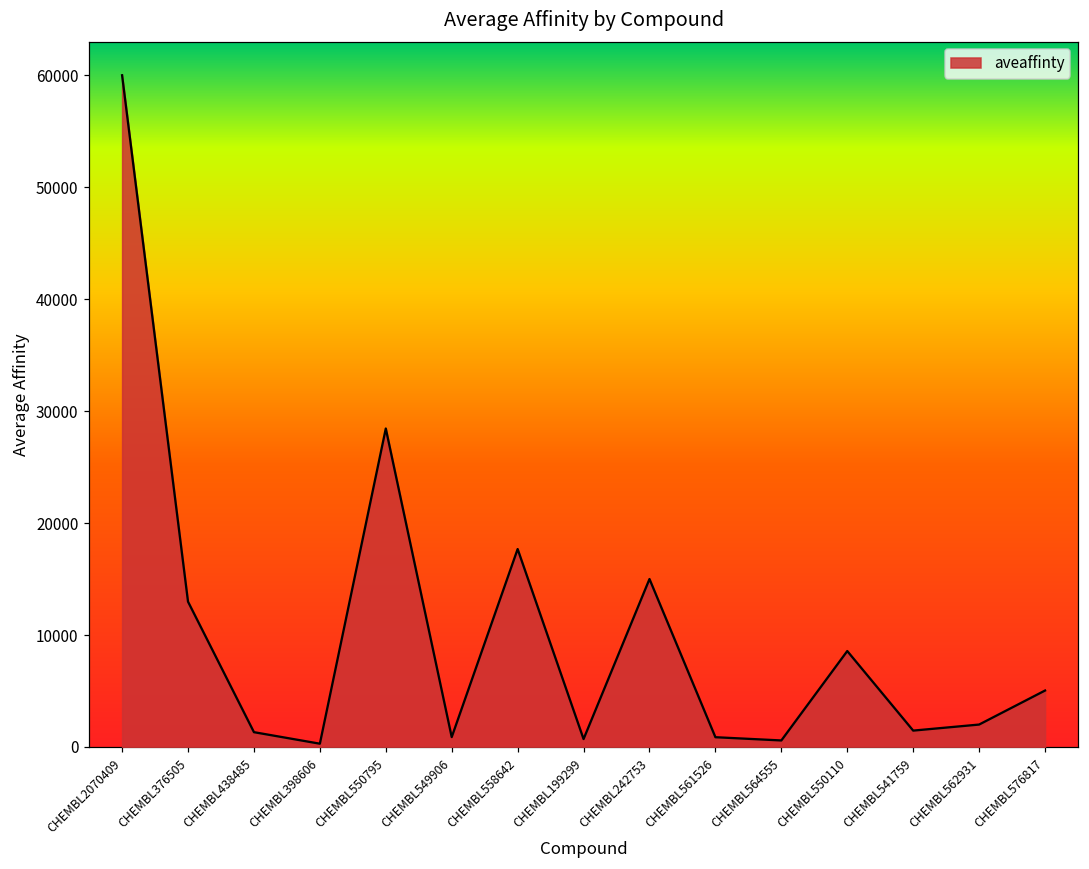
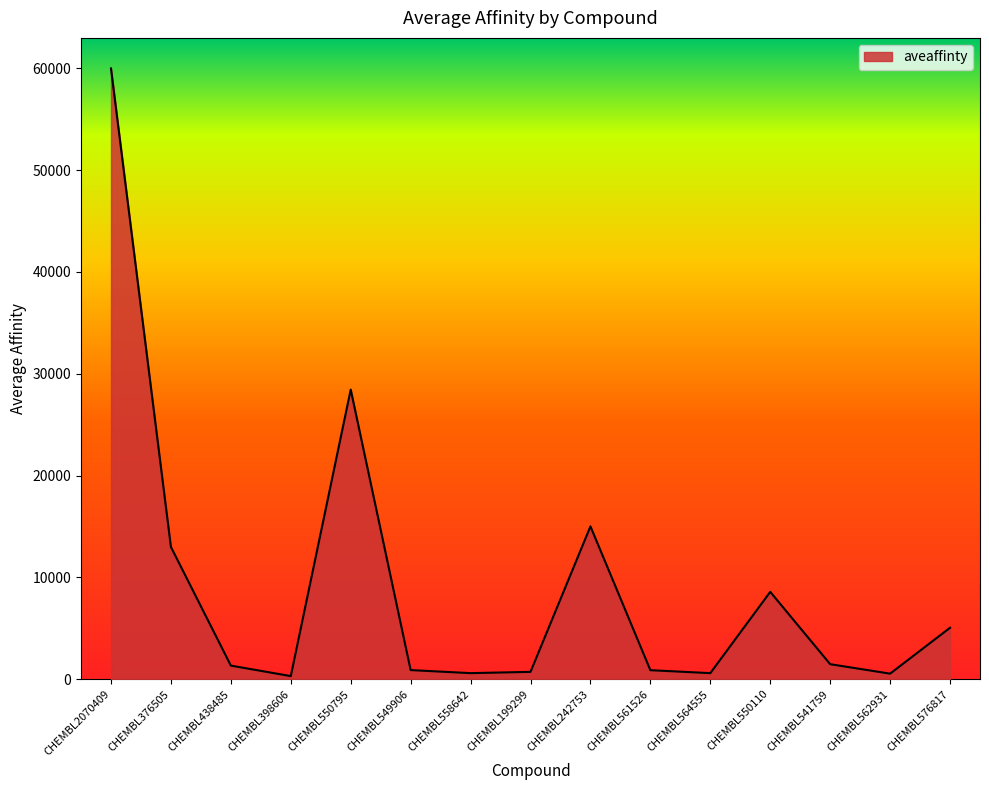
  {
    "CHEMBL2070409": 60000,
    "CHEMBL376505": 13000,
    "CHEMBL438485": 1300,
    "CHEMBL398606": 300,
    "CHEMBL550795": 28400,
    "CHEMBL549906": 900,
-   "CHEMBL558642": 17700,
+   "CHEMBL558642": 600,
    "CHEMBL199299": 700,
    "CHEMBL242753": 15000,
    "CHEMBL561526": 900,
    "CHEMBL564555": 600,
    "CHEMBL550110": 8600,
    "CHEMBL541759": 1500,
-   "CHEMBL562931": 2000,
+   "CHEMBL562931": 500,
    "CHEMBL576817": 5000
  }
